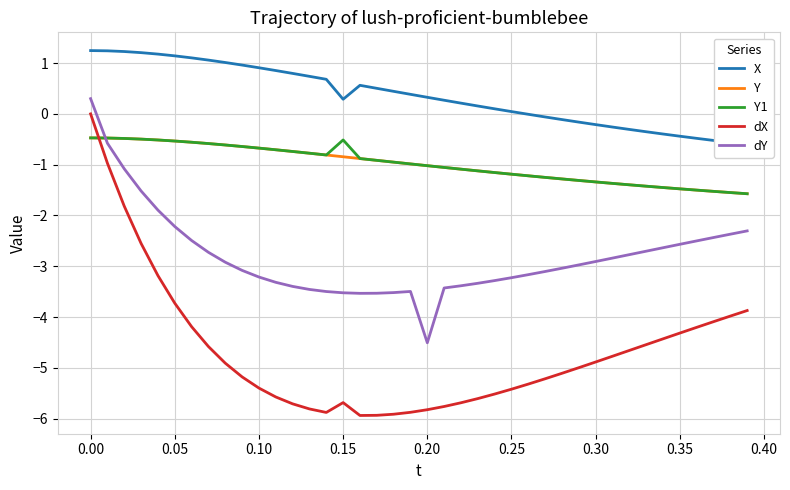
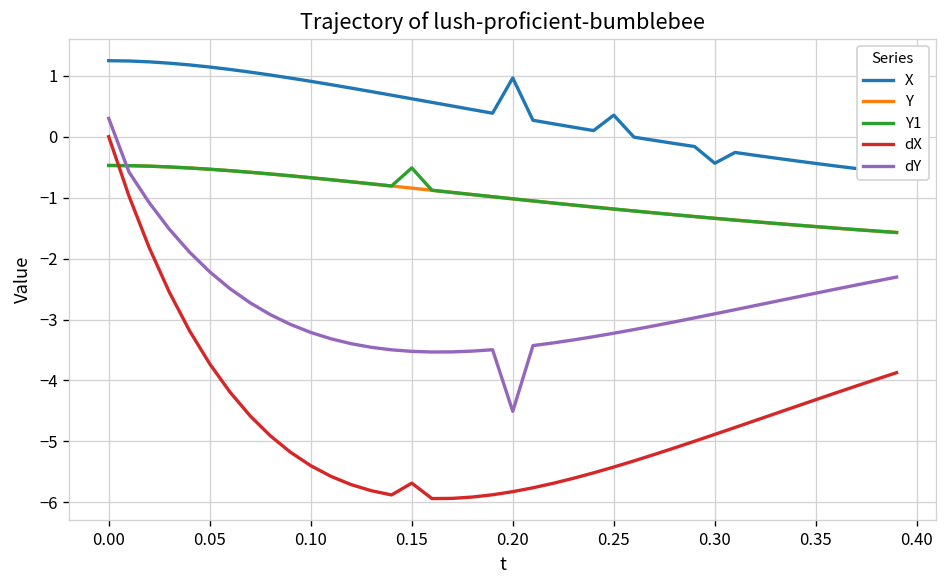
  {
    "X": {
      "0.00": 1.2,
      "0.05": 1.1,
      "0.10": 0.9,
-     "0.15": 0.3,
-     "0.20": 0.3,
-     "0.25": 0.0,
-     "0.30": -0.2,
+     "0.15": 0.6,
+     "0.20": 1.0,
+     "0.25": 0.4,
+     "0.30": -0.4,
      "0.35": -0.4
    },
    "Y": {
      "0.15": -0.8
    },
    "Y1": {
      "0.15": -0.5
    },
    "dX": {
      "0.00": 0.0,
      "0.05": -3.7,
      "0.10": -5.4,
      "0.15": -5.7,
      "0.20": -5.8,
      "0.25": -5.4,
      "0.30": -4.9,
      "0.35": -4.3
    },
    "dY": {
      "0.00": 0.3,
      "0.05": -2.2,
      "0.10": -3.2,
      "0.15": -3.5,
      "0.20": -4.5,
      "0.25": -3.2,
      "0.30": -2.9,
      "0.35": -2.6
    }
  }
